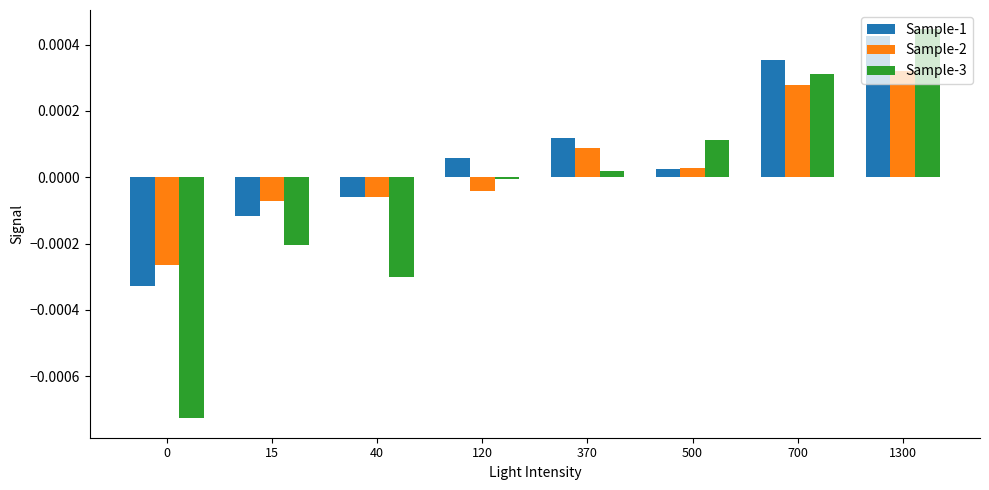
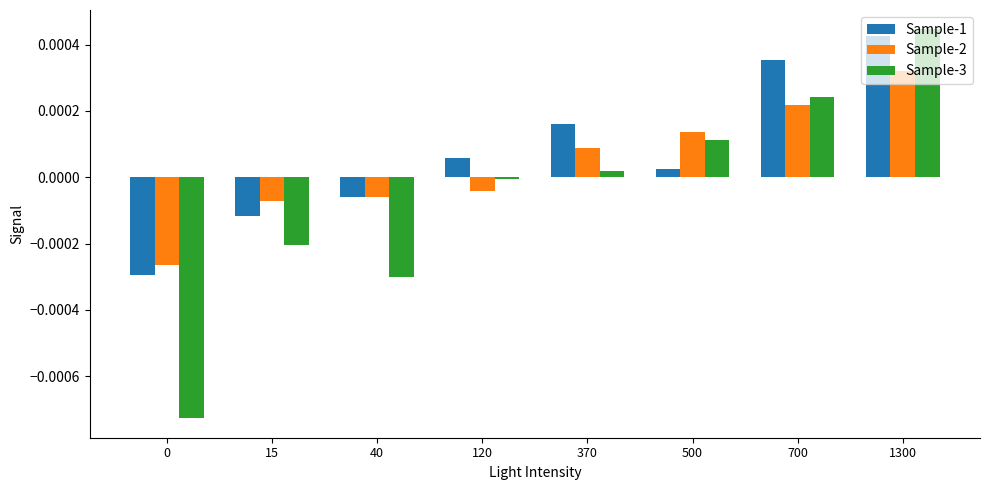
  {
    "Sample-1": {
-     "0": -0.00033,
+     "0": -0.00030,
      "15": -0.00012,
      "40": -0.00006,
      "120": 0.00006,
-     "370": 0.00012,
+     "370": 0.00016,
      "500": 0.00002,
      "700": 0.00036
    },
    "Sample-2": {
      "0": -0.00027,
      "15": -0.00007,
      "40": -0.00006,
      "120": -0.00004,
      "370": 0.00009,
-     "500": 0.00003,
-     "700": 0.00028
+     "500": 0.00014,
+     "700": 0.00022
    },
    "Sample-3": {
      "0": -0.00073,
      "15": -0.00021,
      "40": -0.00030,
      "370": 0.00002,
      "500": 0.00011,
-     "700": 0.00031
+     "700": 0.00024
    }
  }
